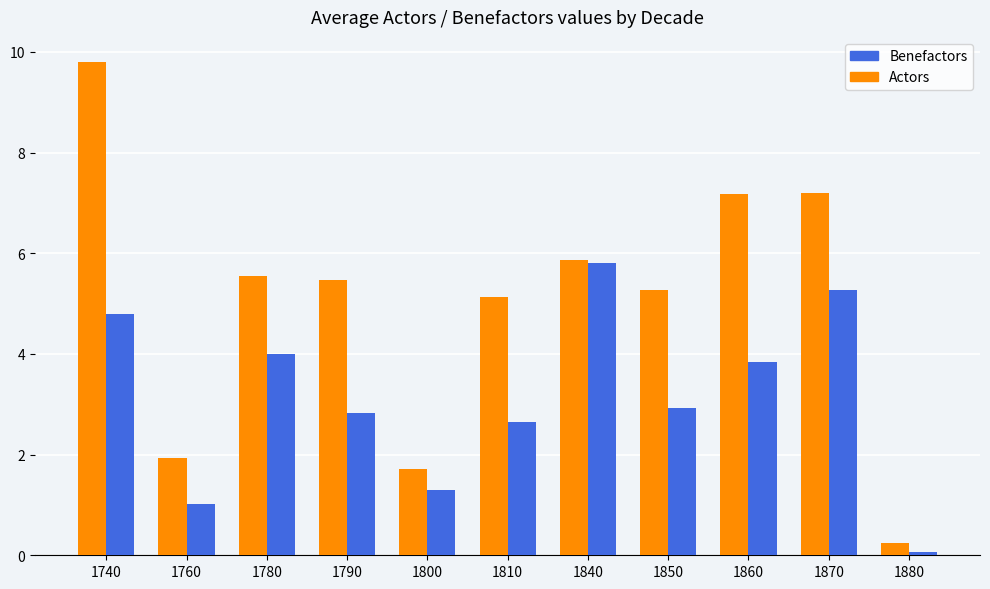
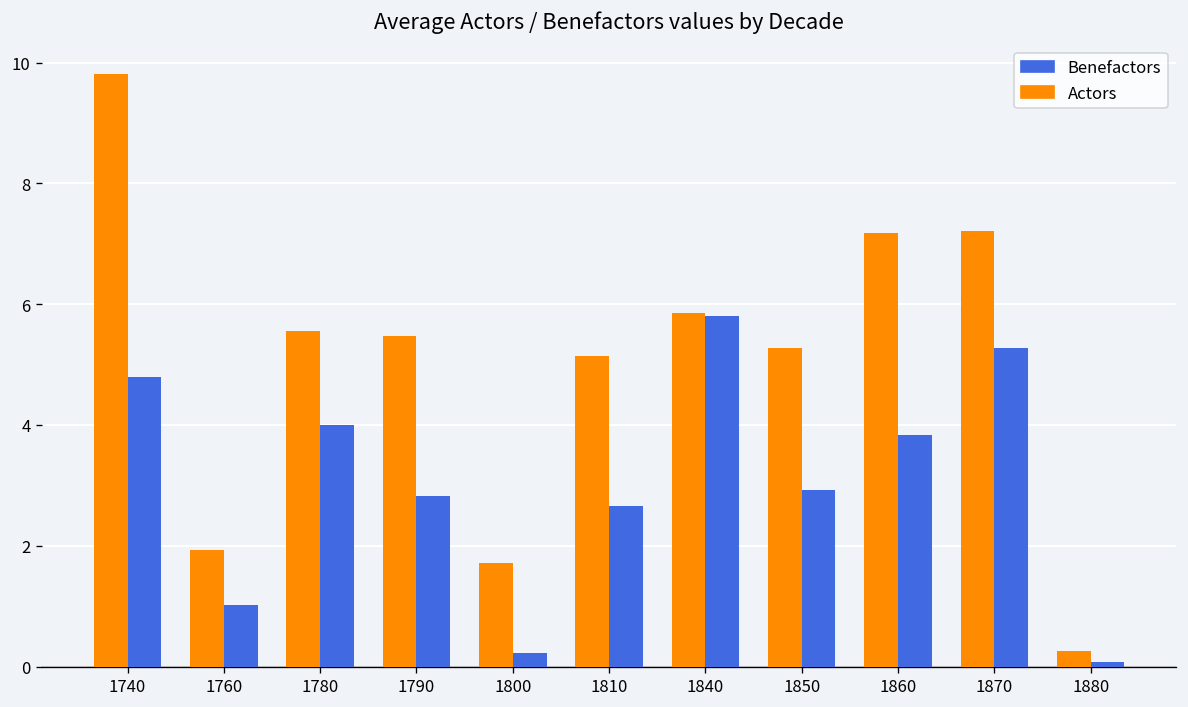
  {
    "Actors": {
      "1740": 9.8,
      "1760": 1.9,
      "1780": 5.5,
      "1790": 5.5,
      "1800": 1.7,
      "1810": 5.1,
      "1840": 5.9,
      "1850": 5.3,
      "1860": 7.2,
      "1870": 7.2,
      "1880": 0.3
    },
    "Benefactors": {
      "1740": 4.8,
      "1760": 1.0,
      "1780": 4.0,
      "1790": 2.8,
-     "1800": 1.3,
+     "1800": 0.2,
      "1810": 2.6,
      "1840": 5.8,
      "1850": 2.9,
      "1860": 3.8,
      "1870": 5.3,
      "1880": 0.1
    }
  }
